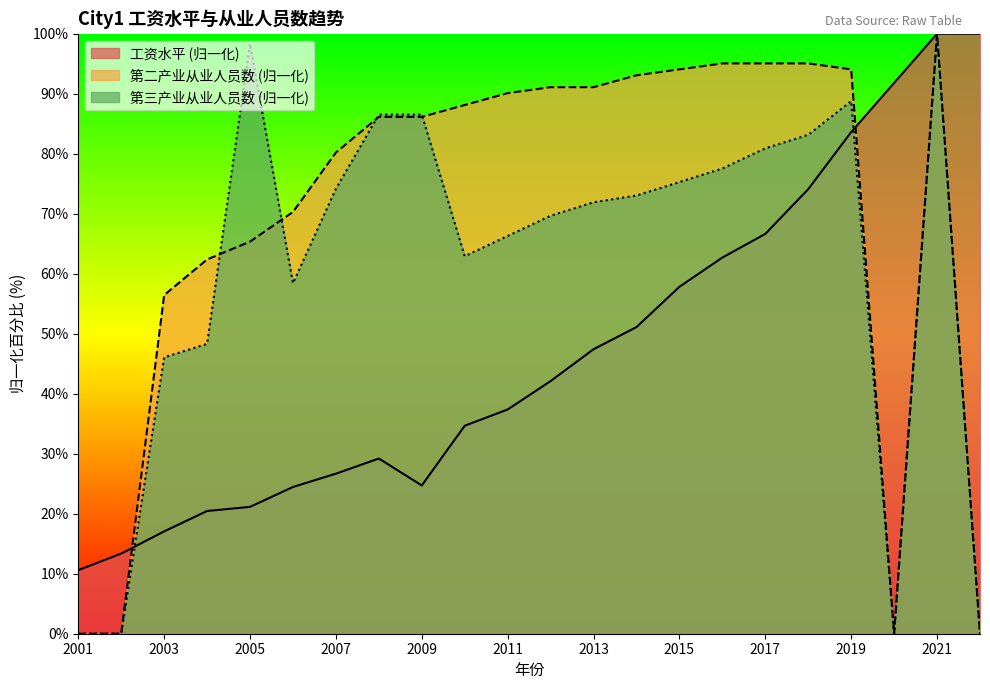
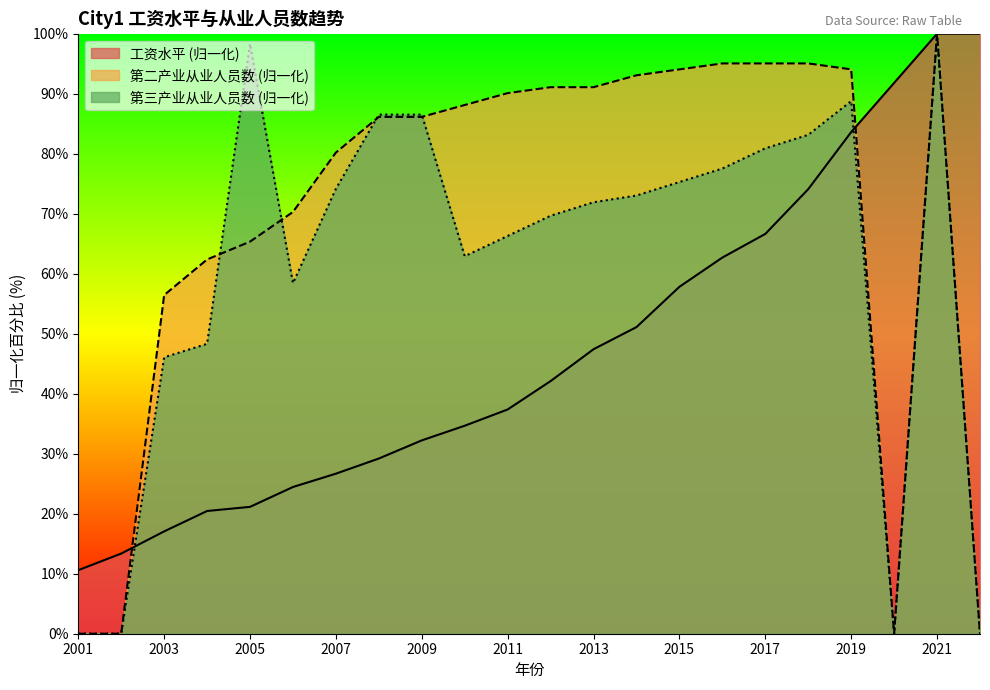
  {
    "工资水平 (归一化)": {
      "2001": "11%",
      "2003": "17%",
      "2005": "21%",
      "2007": "27%",
-     "2009": "25%",
+     "2009": "32%",
      "2011": "37%",
      "2013": "47%",
      "2015": "58%",
      "2017": "67%",
      "2019": "84%"
    },
    "第二产业从业人员数 (归一化)": {
      "2003": "56%",
      "2005": "65%",
      "2007": "80%",
      "2011": "90%",
      "2013": "91%",
      "2015": "94%",
      "2017": "95%",
      "2019": "94%"
    },
    "第三产业从业人员数 (归一化)": {
      "2003": "46%",
      "2007": "74%",
      "2011": "66%",
      "2013": "72%",
      "2015": "75%",
      "2017": "81%",
      "2019": "89%"
    }
  }
